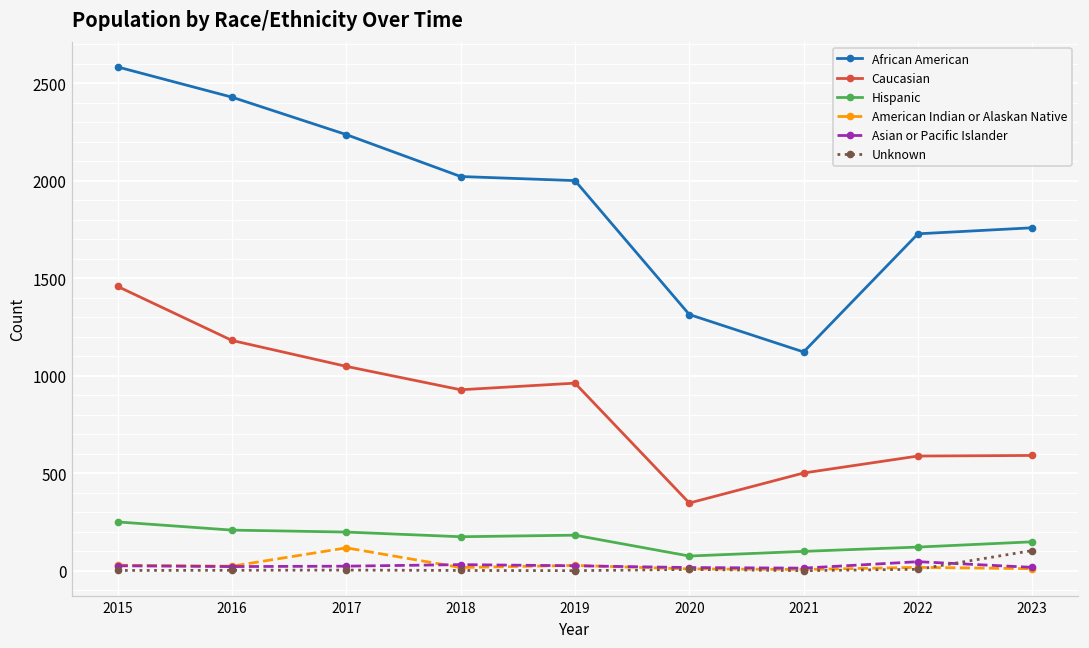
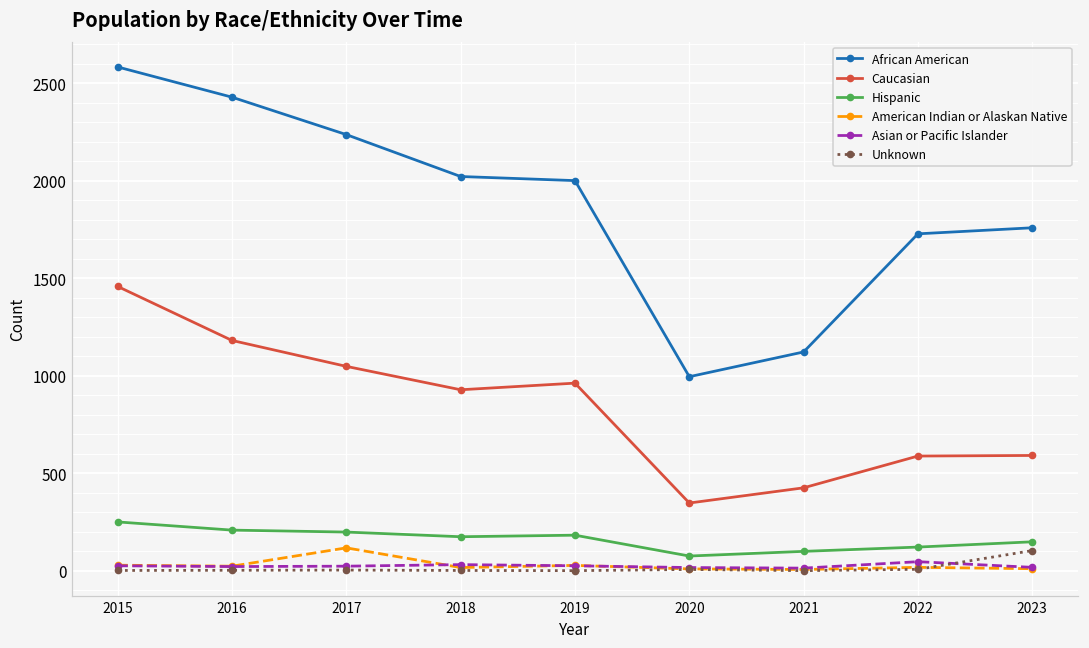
  {
    "African American": {
      "2015": 2580,
      "2016": 2430,
      "2017": 2240,
      "2018": 2020,
      "2019": 2000,
-     "2020": 1310,
+     "2020": 1000,
      "2021": 1120,
      "2022": 1730,
      "2023": 1760
    },
    "Caucasian": {
      "2015": 1460,
      "2016": 1180,
      "2017": 1050,
      "2018": 930,
      "2019": 960,
      "2020": 350,
-     "2021": 500,
+     "2021": 430,
      "2022": 590,
      "2023": 590
    },
    "Hispanic": {
      "2015": 250,
      "2016": 210,
      "2017": 200,
      "2018": 170,
      "2019": 180,
      "2020": 80,
      "2021": 100,
      "2022": 120,
      "2023": 150
    },
    "American Indian or Alaskan Native": {
      "2017": 120,
      "2018": 20
    },
    "Asian or Pacific Islander": {
      "2017": 20,
      "2018": 30,
      "2022": 50
    },
    "Unknown": {
      "2015": 0,
      "2016": 0,
      "2017": 0,
      "2018": 0,
      "2019": 0,
      "2023": 100
    }
  }
